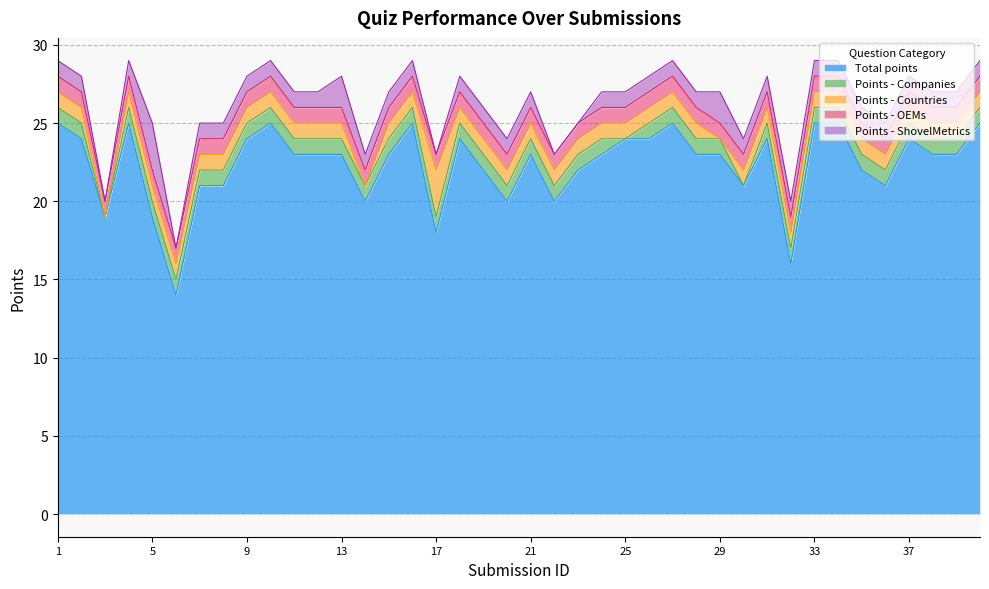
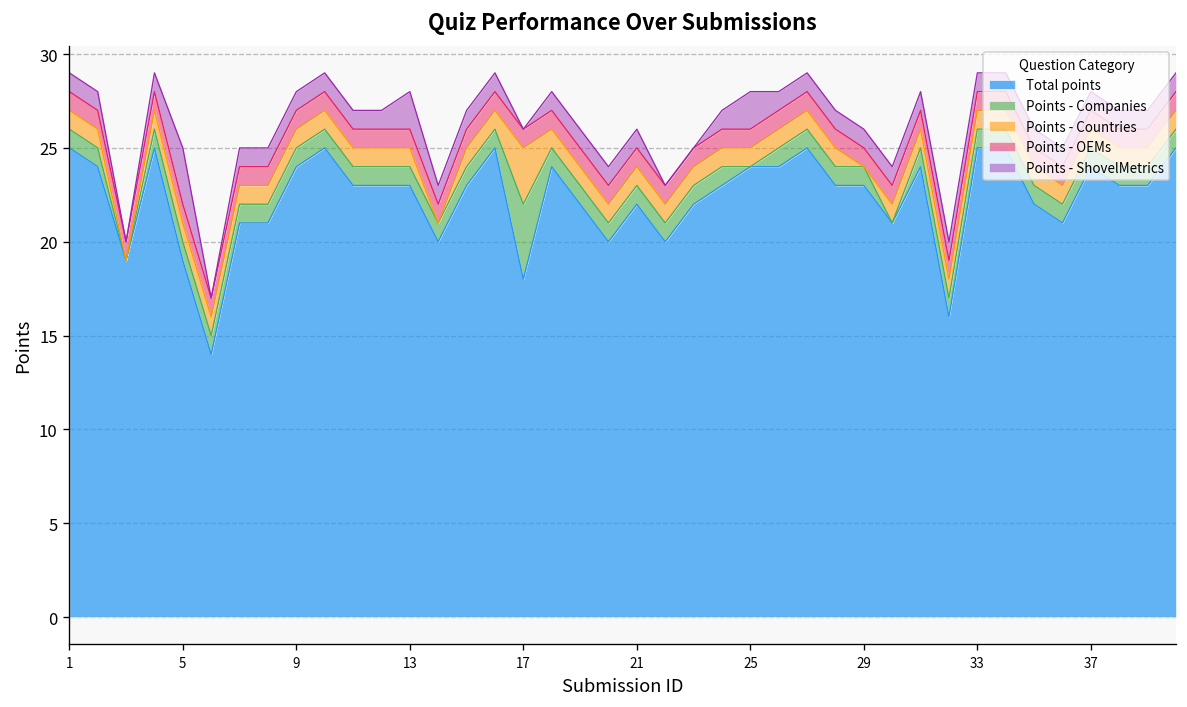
  {
    "Total points": {
      "1": 25,
      "5": 19,
      "9": 24,
      "13": 23,
      "17": 18,
-     "21": 23,
+     "21": 22,
      "29": 23,
      "33": 25
    },
    "Points - Companies": {
      "1": 1,
      "5": 1,
      "9": 1,
      "13": 1,
-     "17": 1,
+     "17": 4,
      "21": 1,
      "33": 1
    },
    "Points - Countries": {
      "1": 1,
      "5": 1,
      "9": 1,
      "13": 1,
      "17": 3,
      "21": 1,
      "25": 1,
      "33": 1
    },
    "Points - OEMs": {
      "1": 1,
      "5": 1,
      "9": 1,
      "13": 1,
      "21": 1,
      "25": 1,
      "29": 1,
      "33": 1
    },
    "Points - ShovelMetrics": {
      "1": 1,
      "5": 3,
      "9": 1,
      "13": 2,
      "21": 1,
-     "25": 1,
-     "29": 2,
+     "25": 2,
+     "29": 1,
      "33": 1
    }
  }
